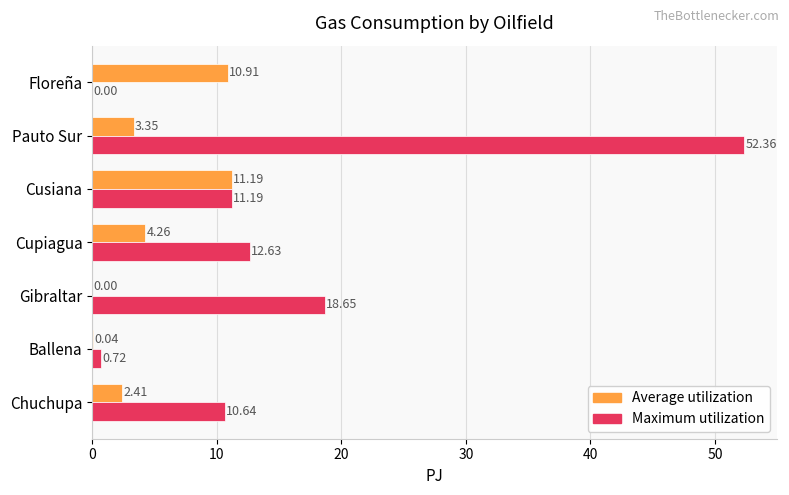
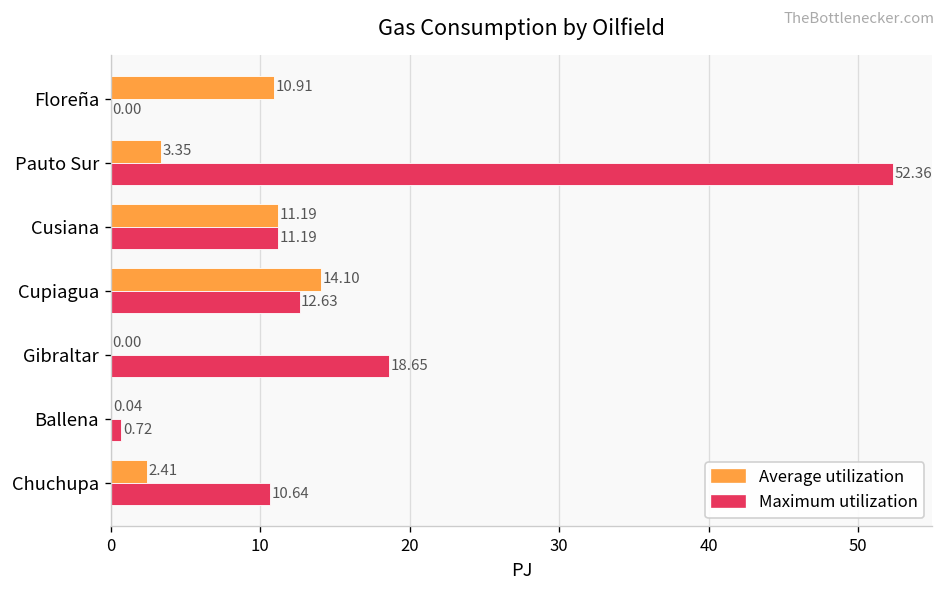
  {
    "Average utilization": {
      "Floreña": 10.91,
      "Pauto Sur": 3.35,
      "Cusiana": 11.19,
-     "Cupiagua": 4.26,
+     "Cupiagua": 14.10,
      "Gibraltar": 0.00,
      "Ballena": 0.04,
      "Chuchupa": 2.41
    },
    "Maximum utilization": {
      "Floreña": 0.00,
      "Pauto Sur": 52.36,
      "Cusiana": 11.19,
      "Cupiagua": 12.63,
      "Gibraltar": 18.65,
      "Ballena": 0.72,
      "Chuchupa": 10.64
    }
  }
